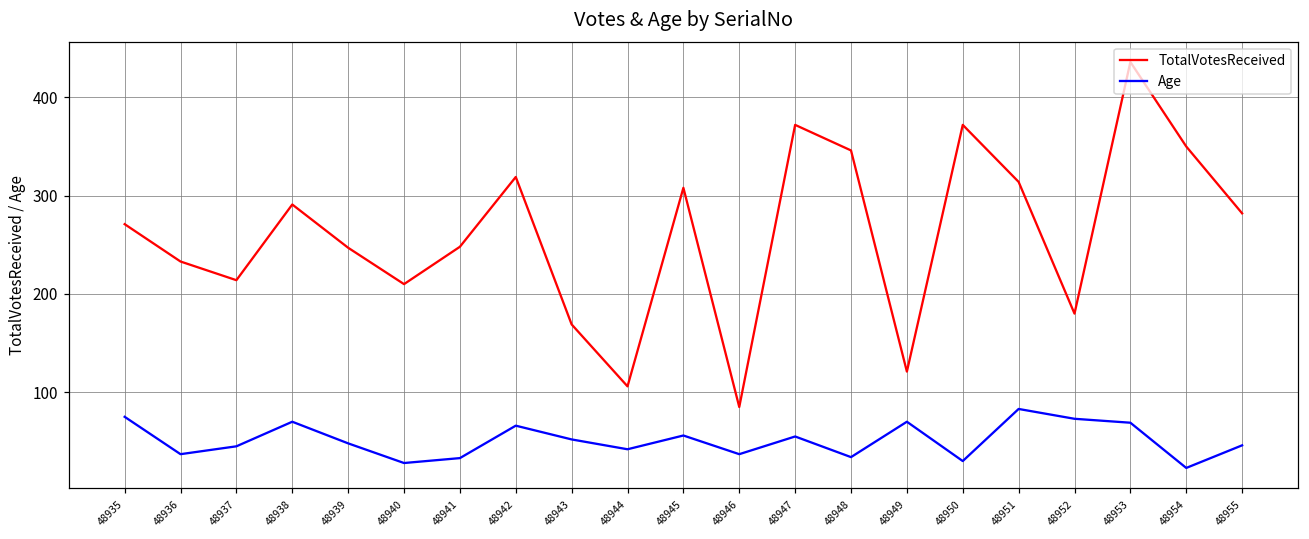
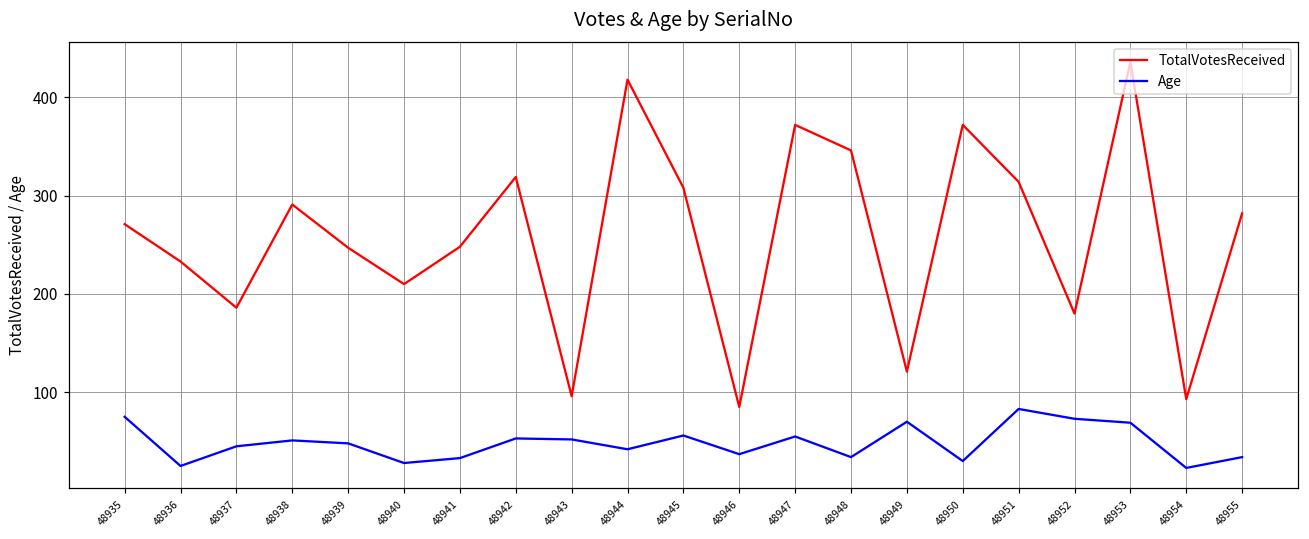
  {
    "TotalVotesReceived": {
      "48935": 270,
      "48936": 230,
-     "48937": 210,
+     "48937": 190,
      "48938": 290,
      "48939": 250,
      "48940": 210,
      "48941": 250,
      "48942": 320,
-     "48943": 170,
-     "48944": 110,
+     "48943": 100,
+     "48944": 420,
      "48945": 310,
      "48946": 90,
      "48947": 370,
      "48948": 350,
      "48949": 120,
      "48950": 370,
      "48951": 310,
      "48952": 180,
-     "48954": 350,
+     "48954": 90,
      "48955": 280
    },
    "Age": {
      "48935": 80,
-     "48936": 40,
+     "48936": 30,
      "48937": 50,
-     "48938": 70,
+     "48938": 50,
      "48939": 50,
      "48940": 30,
      "48941": 30,
-     "48942": 70,
+     "48942": 50,
      "48943": 50,
      "48944": 40,
      "48945": 60,
      "48946": 40,
      "48947": 60,
      "48948": 30,
      "48949": 70,
      "48950": 30,
      "48951": 80,
      "48952": 70,
      "48953": 70,
      "48954": 20,
-     "48955": 50
+     "48955": 30
    }
  }
